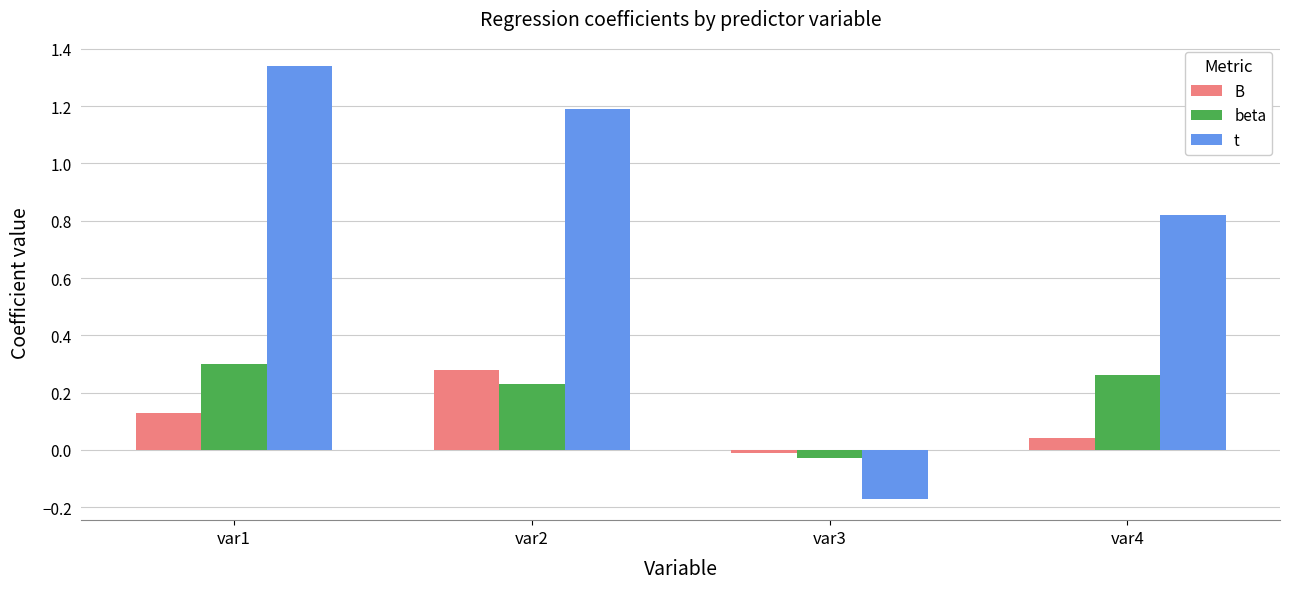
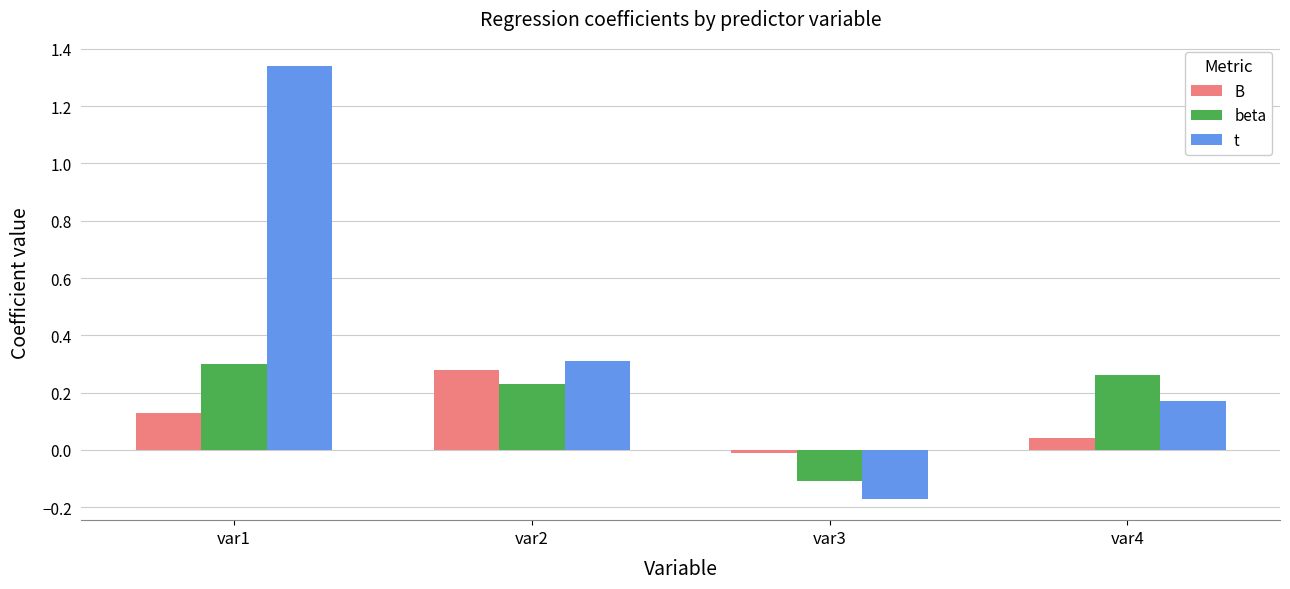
  {
    "B": {
      "var1": 0.13,
      "var2": 0.28,
      "var3": -0.01,
      "var4": 0.04
    },
    "beta": {
      "var1": 0.30,
      "var2": 0.23,
-     "var3": -0.03,
+     "var3": -0.11,
      "var4": 0.26
    },
    "t": {
      "var1": 1.34,
-     "var2": 1.19,
+     "var2": 0.31,
      "var3": -0.17,
-     "var4": 0.82
+     "var4": 0.17
    }
  }
